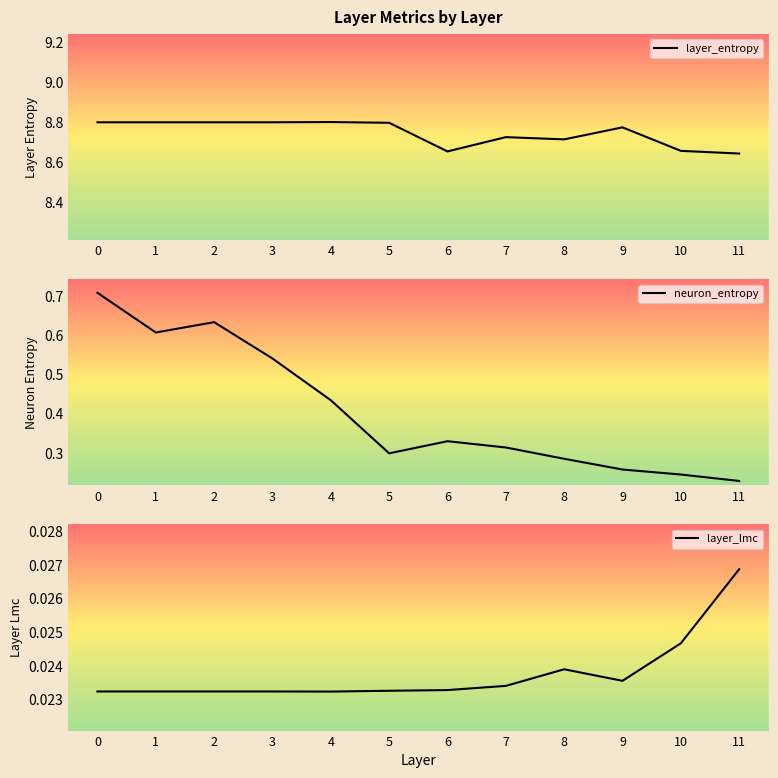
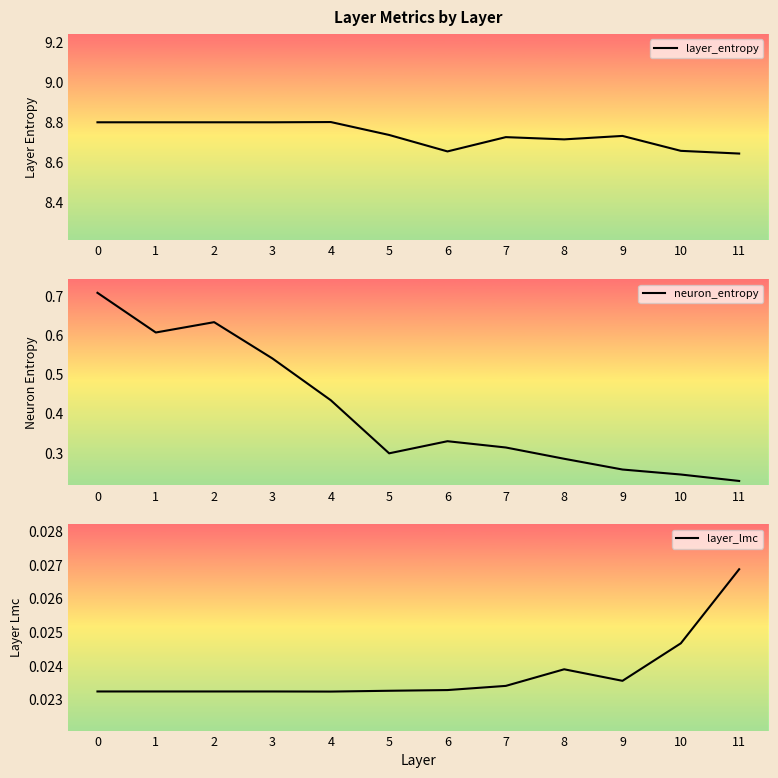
  {
    "Layer Metrics by Layer": {
      "0": 8.80,
      "1": 8.80,
      "2": 8.80,
      "3": 8.80,
      "4": 8.80,
-     "5": 8.80,
+     "5": 8.74,
      "6": 8.65,
      "7": 8.72,
      "8": 8.71,
-     "9": 8.77,
+     "9": 8.73,
      "10": 8.66,
      "11": 8.64
    }
  }
